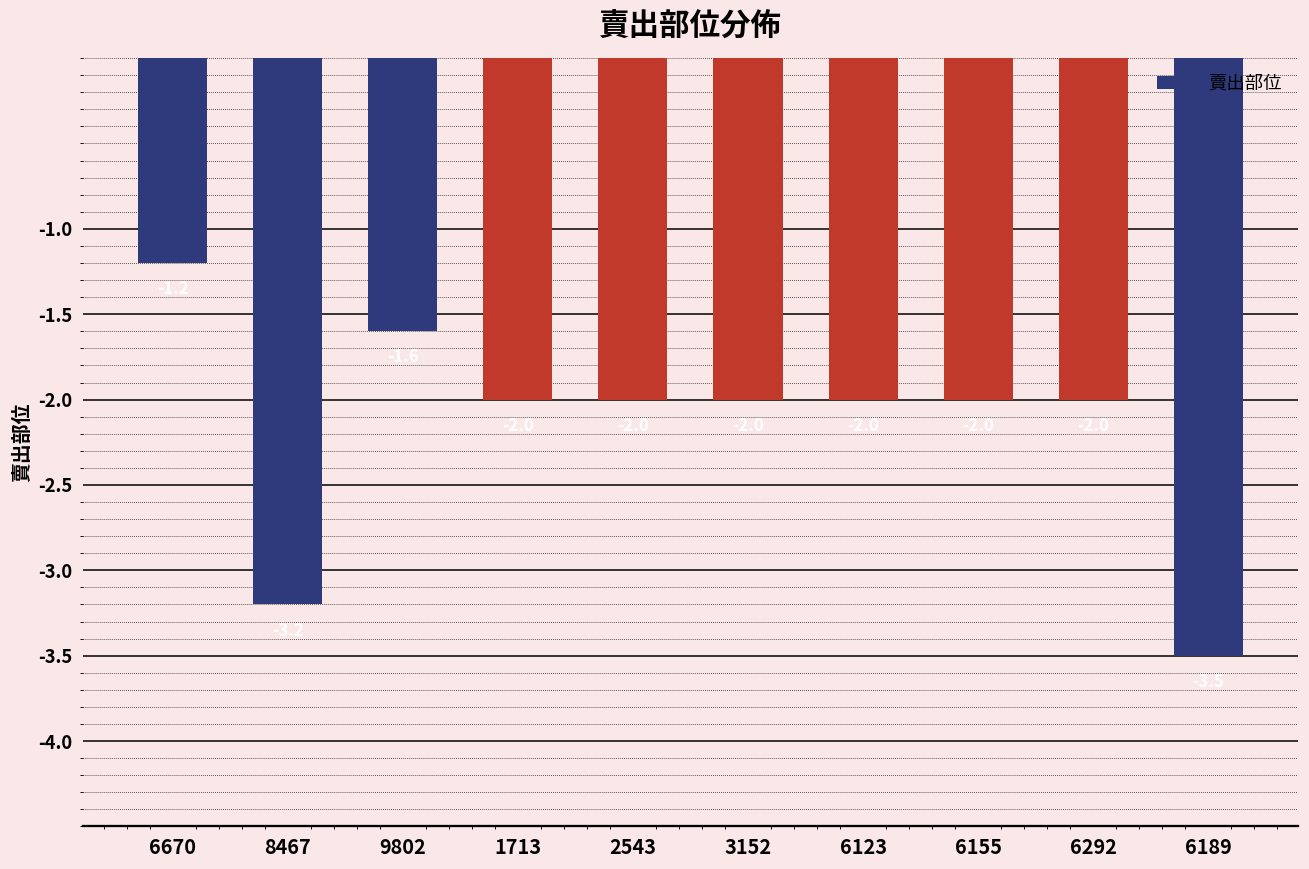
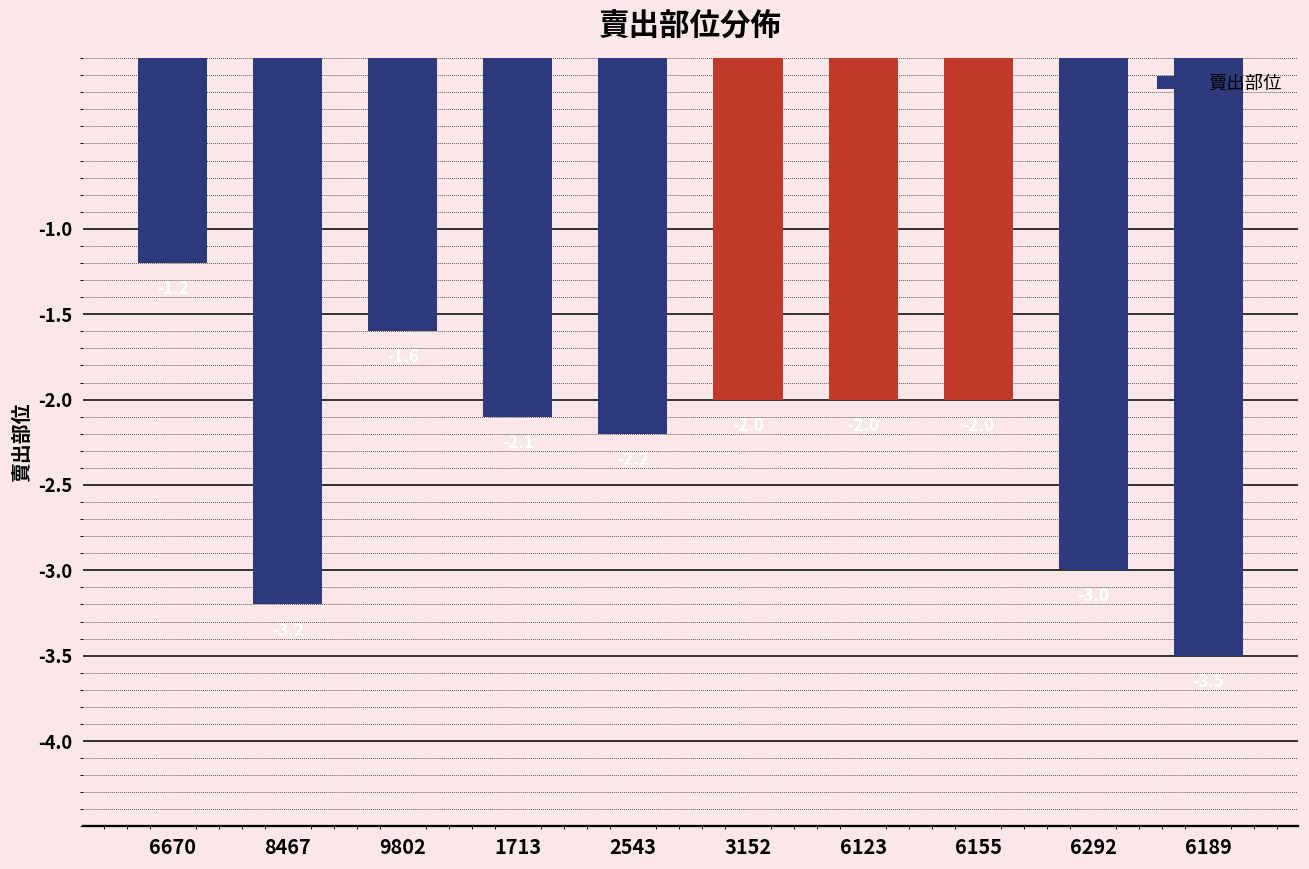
  {
    "6670": -1.2,
    "8467": -3.2,
    "9802": -1.6,
-   "1713": -2.0,
-   "2543": -2.0,
+   "1713": -2.1,
+   "2543": -2.2,
    "3152": -2.0,
    "6123": -2.0,
    "6155": -2.0,
-   "6292": -2,
+   "6292": -3,
    "6189": -3.5
  }
